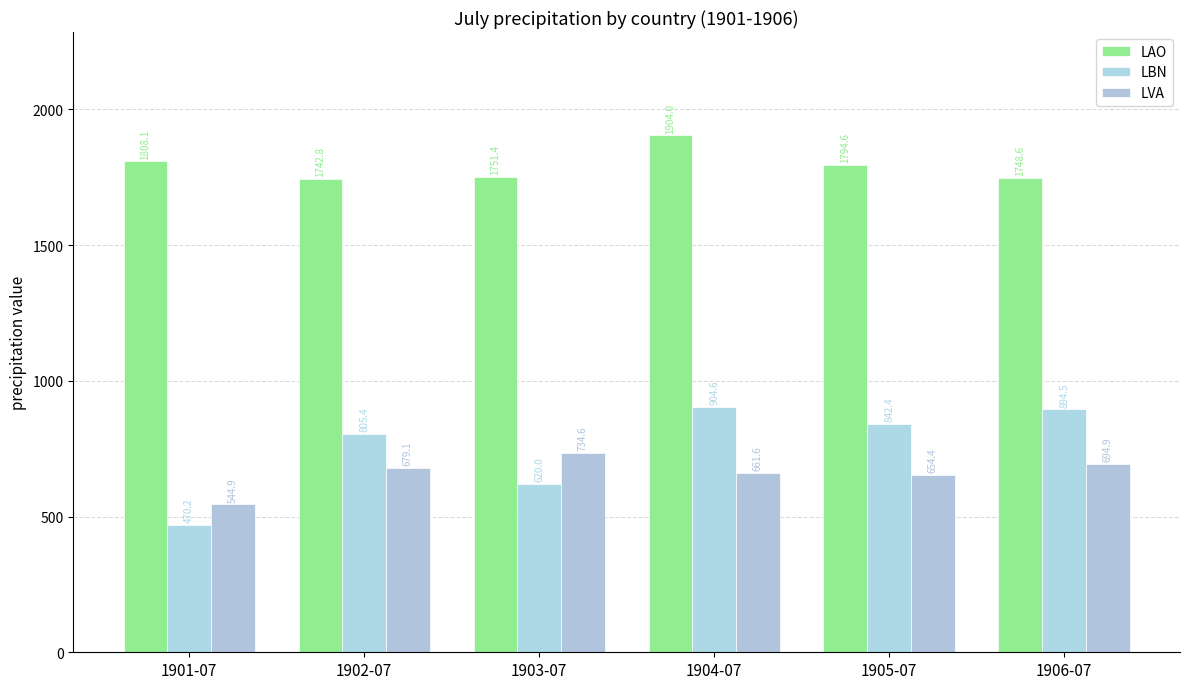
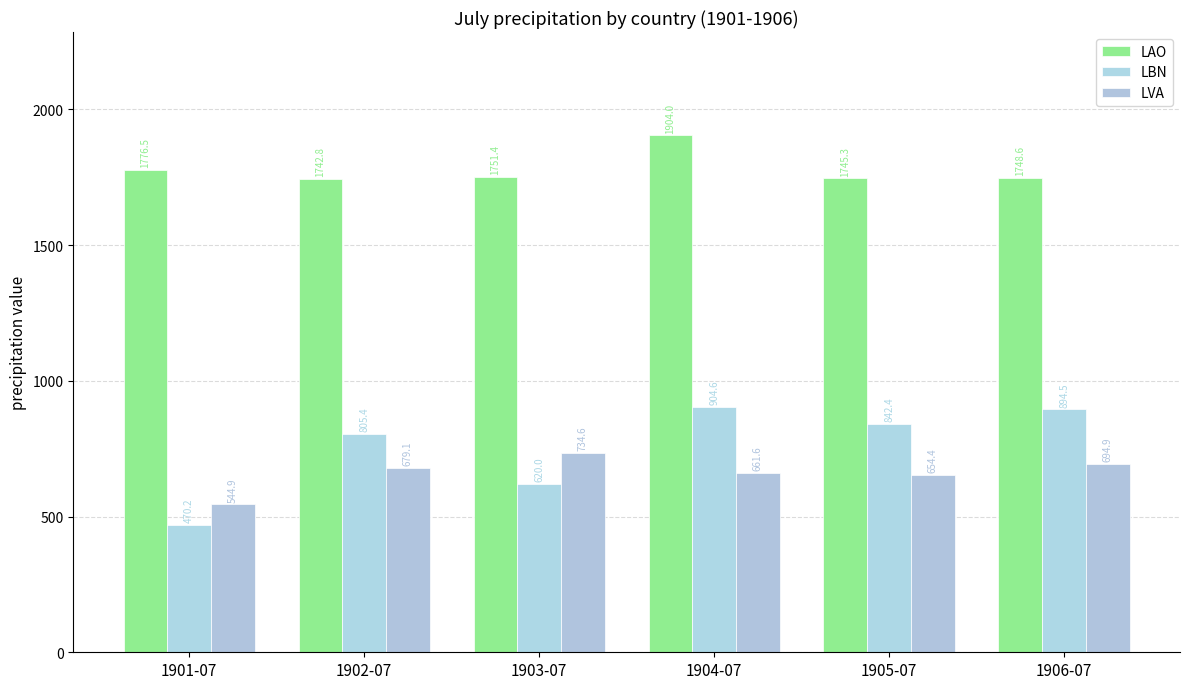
  {
    "LAO": {
-     "1901-07": 1808.1,
+     "1901-07": 1776.5,
      "1902-07": 1742.8,
      "1903-07": 1751.4,
      "1904-07": 1904.0,
-     "1905-07": 1794.6,
+     "1905-07": 1745.3,
      "1906-07": 1748.6
    }
  }
